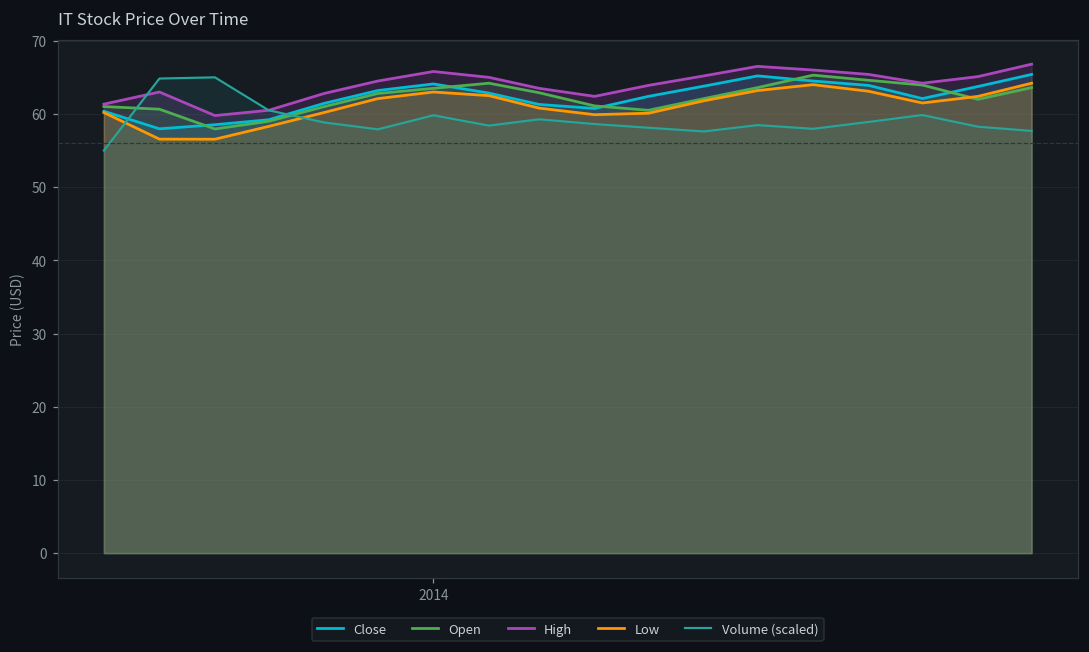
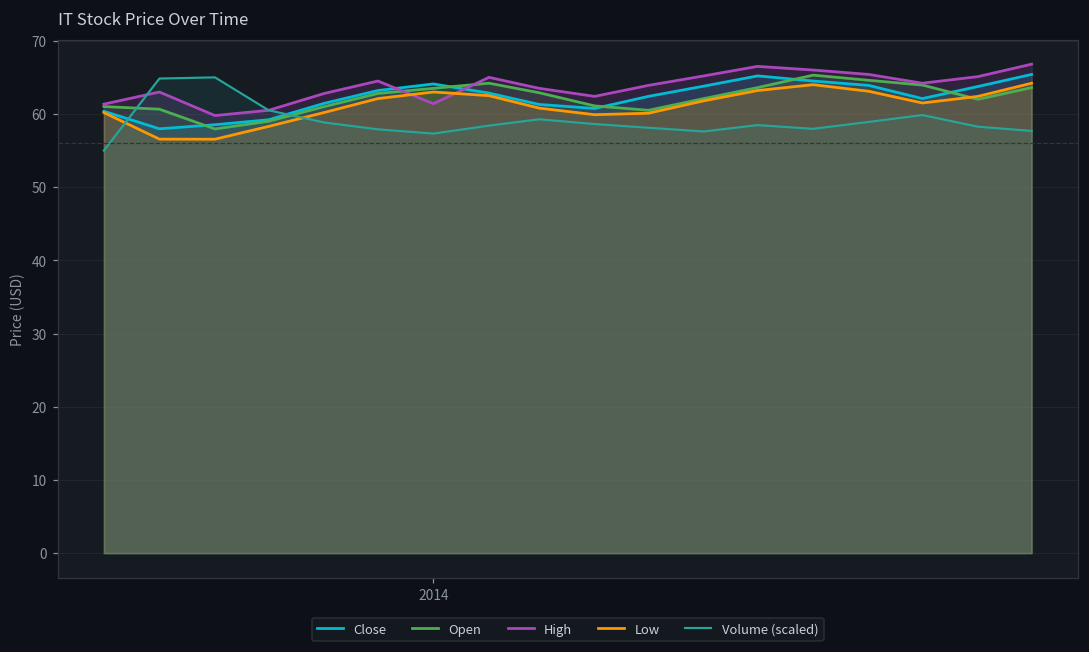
  {
    "Close": {
      "2014": 64
    },
    "Open": {
      "2014": 64
    },
    "High": {
-     "2014": 66
+     "2014": 61
    },
    "Low": {
      "2014": 63
    },
    "Volume (scaled)": {
-     "2014": 60
+     "2014": 57
    }
  }
